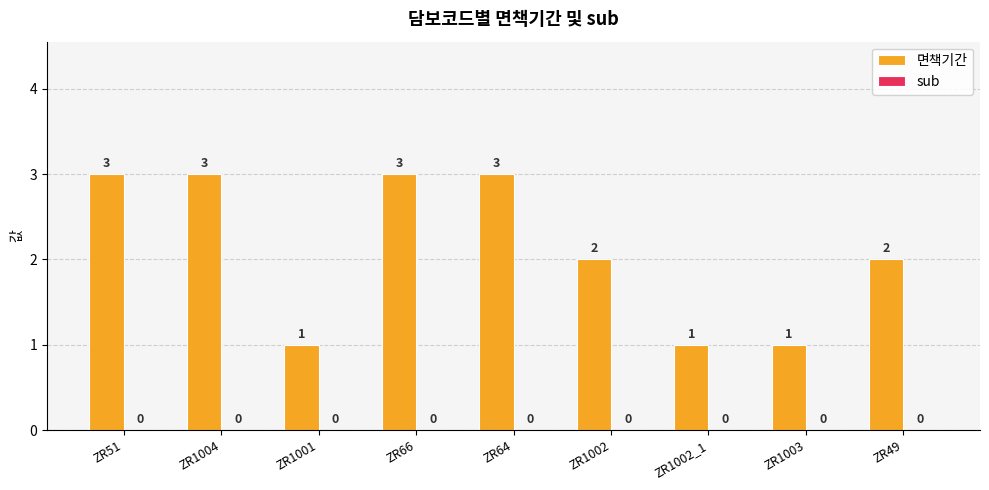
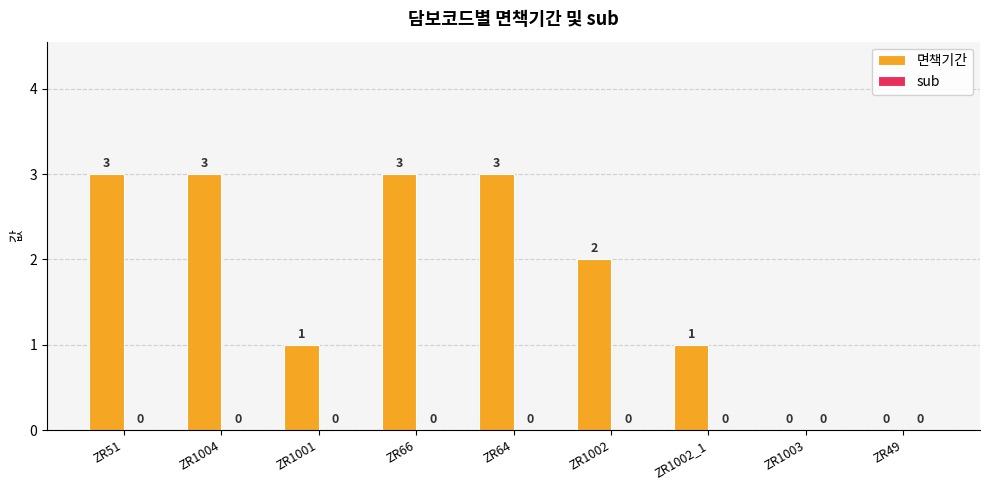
  {
    "면책기간": {
      "ZR51": 3,
      "ZR1004": 3,
      "ZR1001": 1,
      "ZR66": 3,
      "ZR64": 3,
      "ZR1002": 2,
      "ZR1002_1": 1,
-     "ZR1003": 1,
-     "ZR49": 2
+     "ZR1003": 0,
+     "ZR49": 0
    },
    "sub": {
      "ZR51": 0,
      "ZR1004": 0,
      "ZR1001": 0,
      "ZR66": 0,
      "ZR64": 0,
      "ZR1002": 0,
      "ZR1002_1": 0,
      "ZR1003": 0,
      "ZR49": 0
    }
  }
